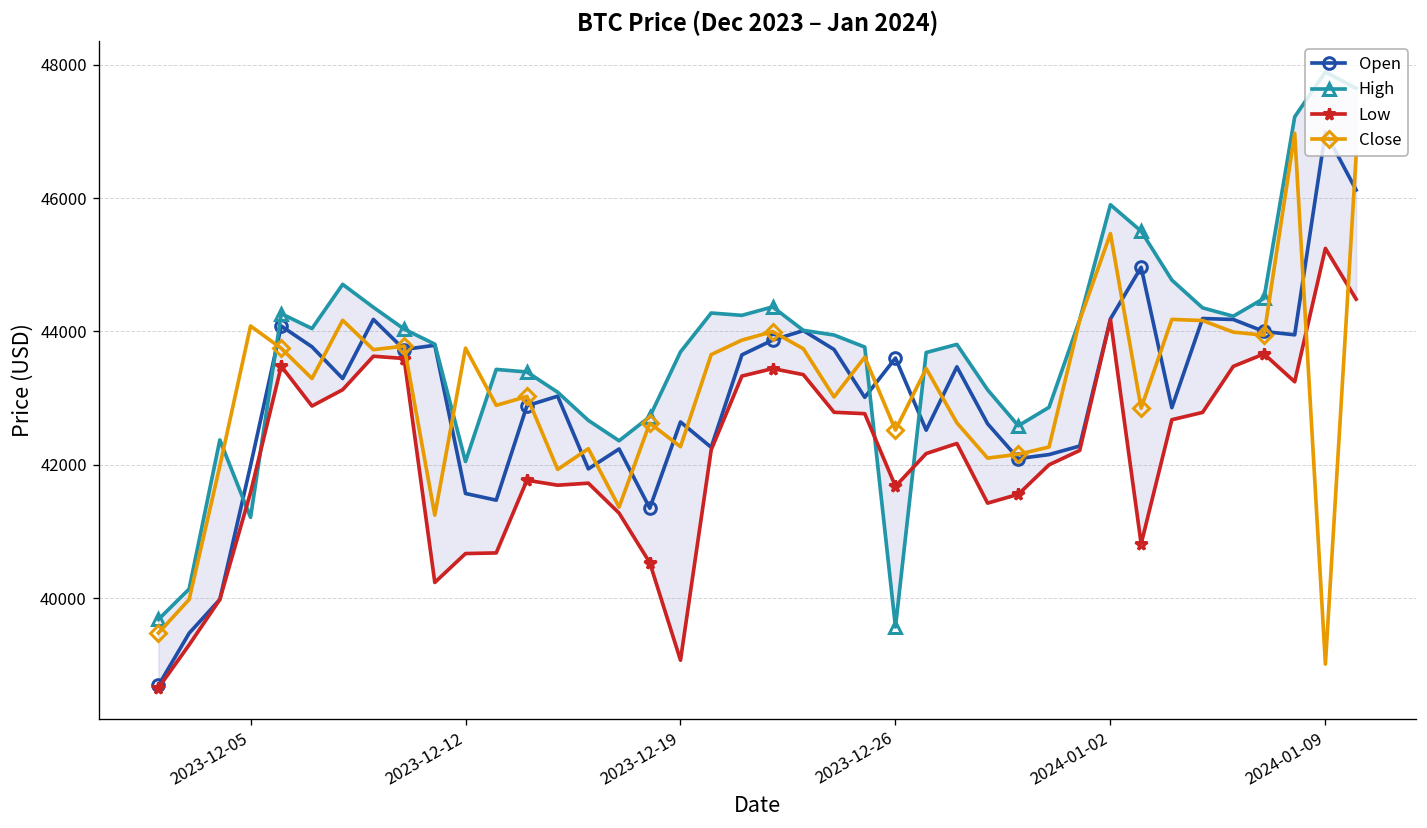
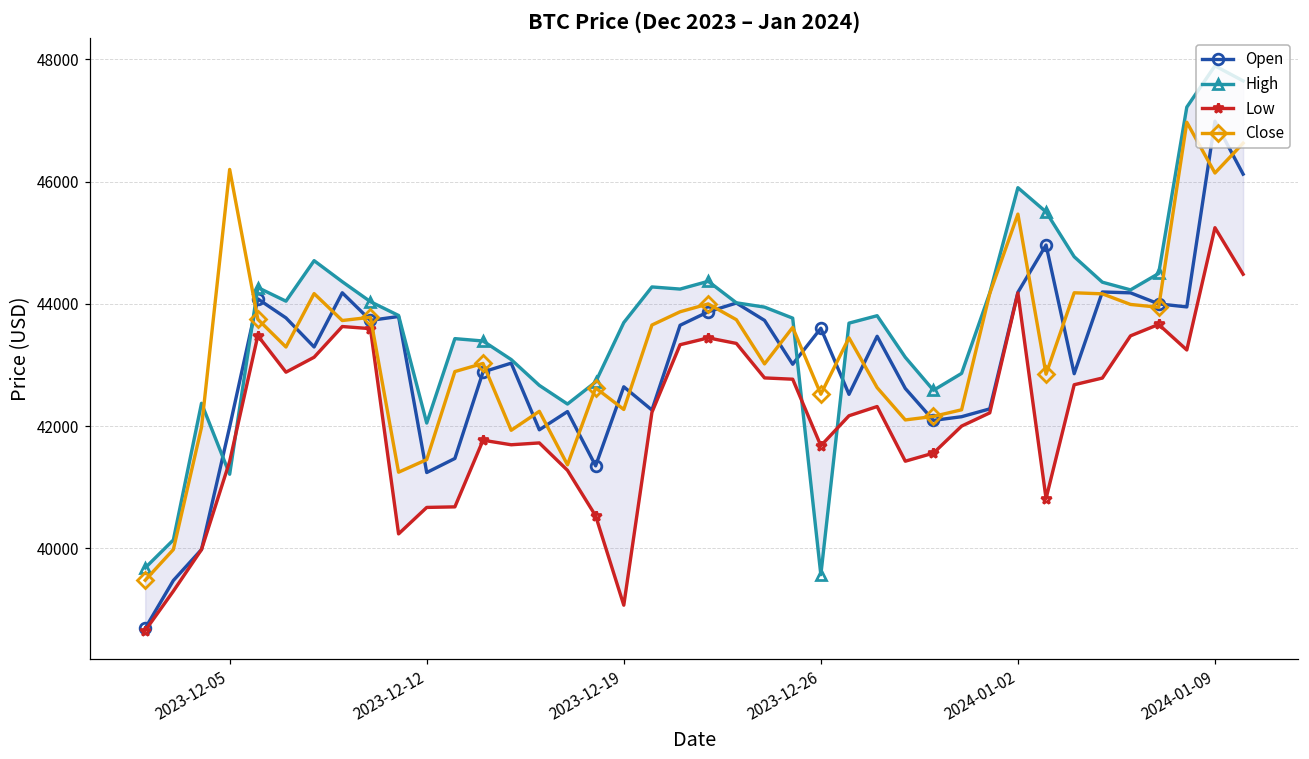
  {
    "Open": {
      "2023-12-05": 42000,
-     "2023-12-12": 41600,
+     "2023-12-12": 41200,
      "2023-12-19": 42600,
      "2023-12-26": 43600
    },
    "High": {
      "2023-12-05": 41200,
      "2023-12-26": 39600
    },
    "Low": {
-     "2023-12-05": 41600,
+     "2023-12-05": 41400,
      "2023-12-12": 40700,
      "2023-12-19": 39100,
      "2024-01-09": 45200
    },
    "Close": {
-     "2023-12-05": 44100,
-     "2023-12-12": 43700,
+     "2023-12-05": 46200,
+     "2023-12-12": 41500,
      "2023-12-19": 42300,
      "2023-12-26": 42500,
      "2024-01-02": 45500,
-     "2024-01-09": 39000
+     "2024-01-09": 46100
    }
  }
